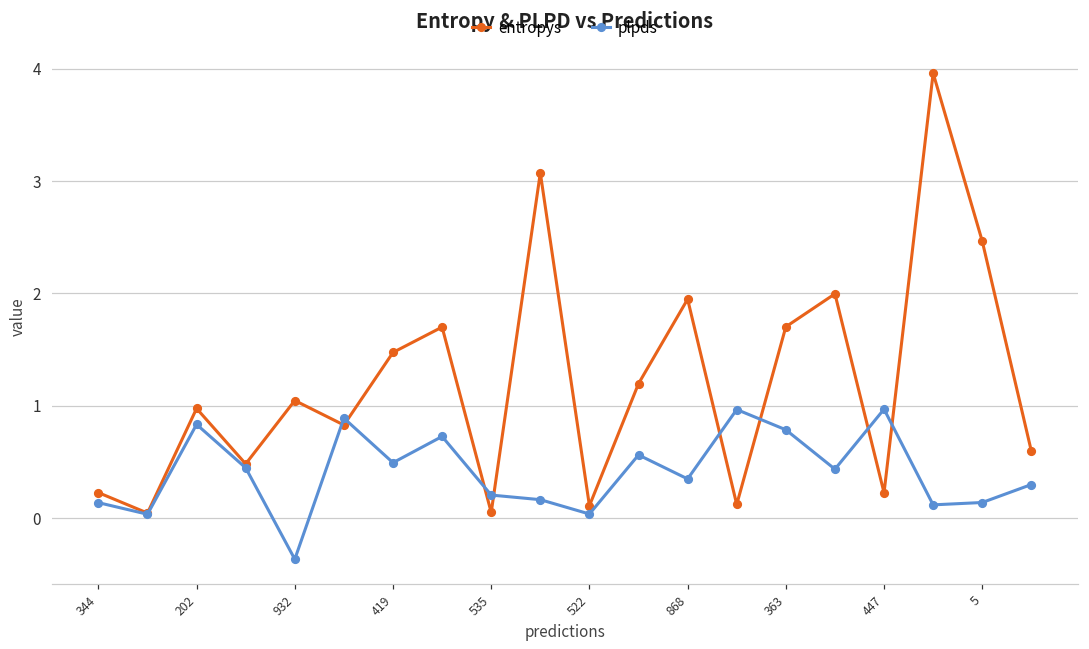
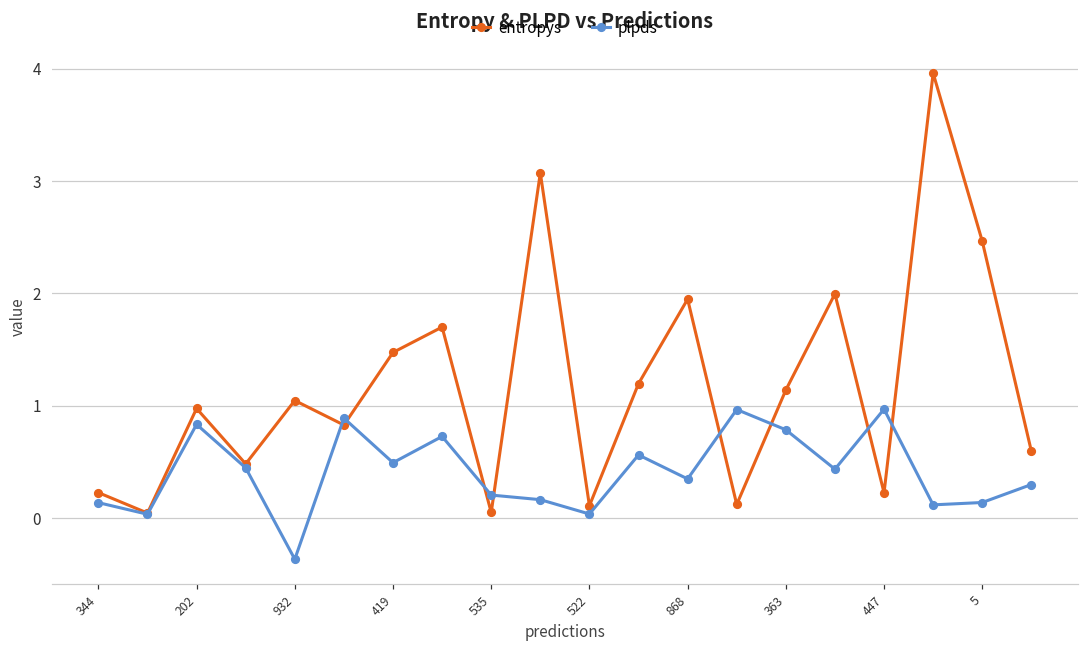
  {
    "entropys": {
      "344": 0.23,
      "202": 0.98,
      "932": 1.05,
      "419": 1.47,
      "535": 0.05,
      "522": 0.11,
      "868": 1.95,
-     "363": 1.70,
+     "363": 1.14,
      "447": 0.23
    },
    "plpds": {
      "344": 0.14,
      "202": 0.83,
      "932": -0.37,
      "419": 0.49,
      "535": 0.21,
      "522": 0.04,
      "868": 0.35,
      "363": 0.79,
      "447": 0.97
    }
  }
